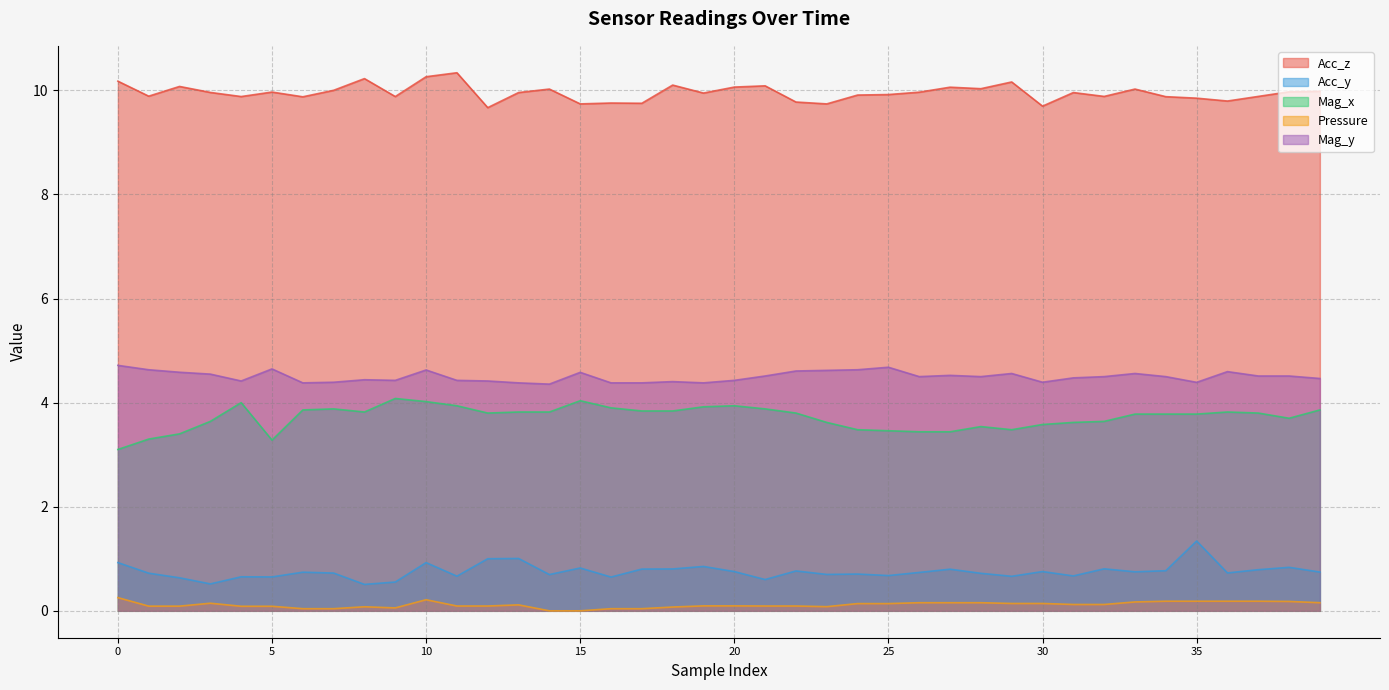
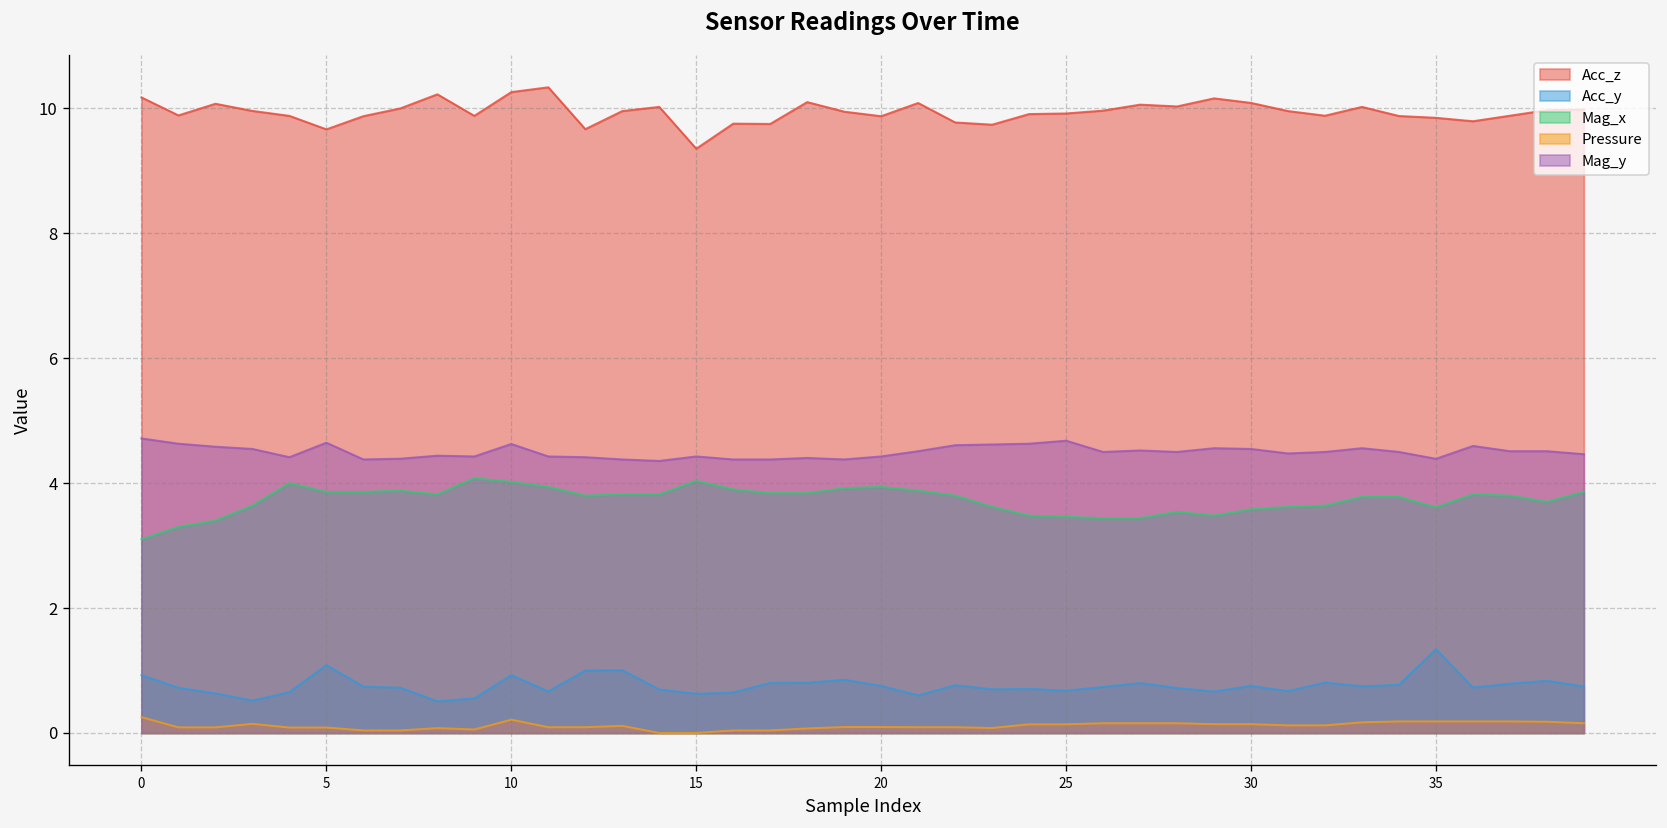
  {
    "Acc_z": {
      "0": 10.2,
-     "5": 10.0,
+     "5": 9.7,
      "10": 10.3,
-     "15": 9.7,
-     "20": 10.1,
+     "15": 9.4,
+     "20": 9.9,
      "25": 9.9,
-     "30": 9.7,
+     "30": 10.1,
      "35": 9.9
    },
    "Acc_y": {
      "0": 0.9,
-     "5": 0.7,
+     "5": 1.1,
      "10": 0.9,
-     "15": 0.8,
+     "15": 0.6,
      "20": 0.8,
      "25": 0.7,
      "30": 0.8,
      "35": 1.3
    },
    "Mag_x": {
      "0": 3.1,
-     "5": 3.3,
+     "5": 3.9,
      "10": 4.0,
      "15": 4.0,
      "20": 3.9,
      "25": 3.5,
      "30": 3.6,
-     "35": 3.8
+     "35": 3.6
    },
    "Pressure": {
      "0": 0.3,
      "5": 0.1,
      "10": 0.2,
      "15": 0.0,
      "20": 0.1,
      "25": 0.1,
      "30": 0.1,
      "35": 0.2
    },
    "Mag_y": {
      "0": 4.7,
      "5": 4.6,
      "10": 4.6,
-     "15": 4.6,
+     "15": 4.4,
      "20": 4.4,
      "25": 4.7,
-     "30": 4.4,
+     "30": 4.5,
      "35": 4.4
    }
  }
